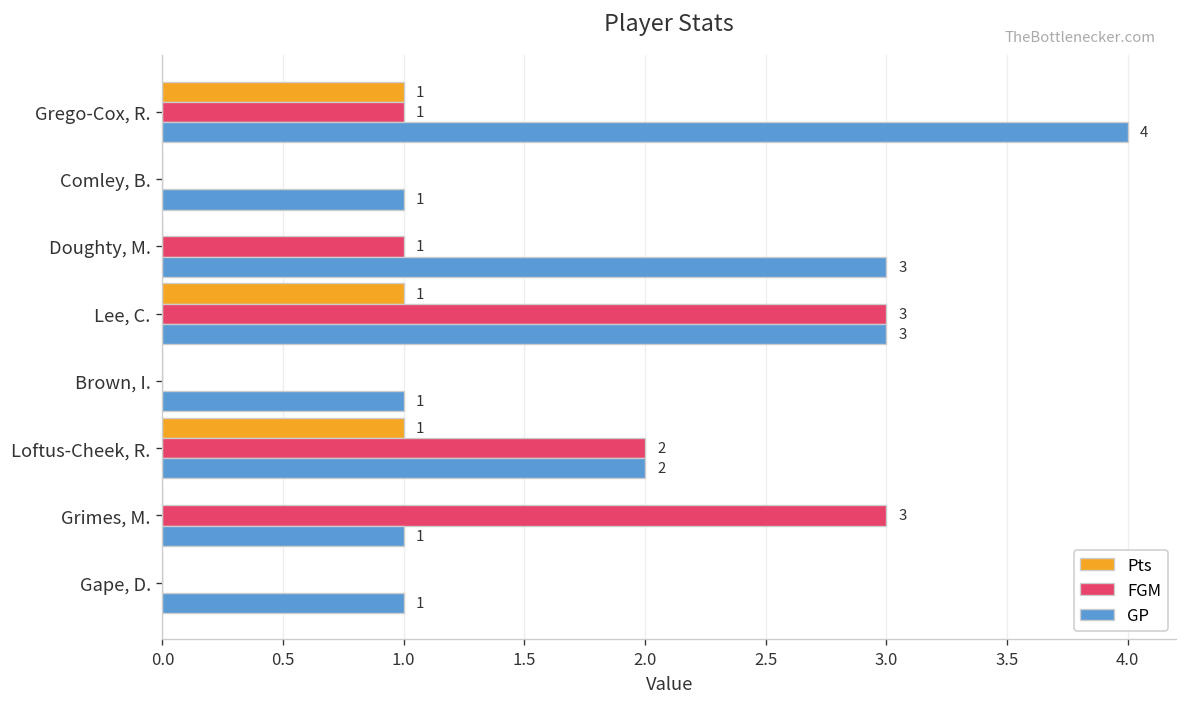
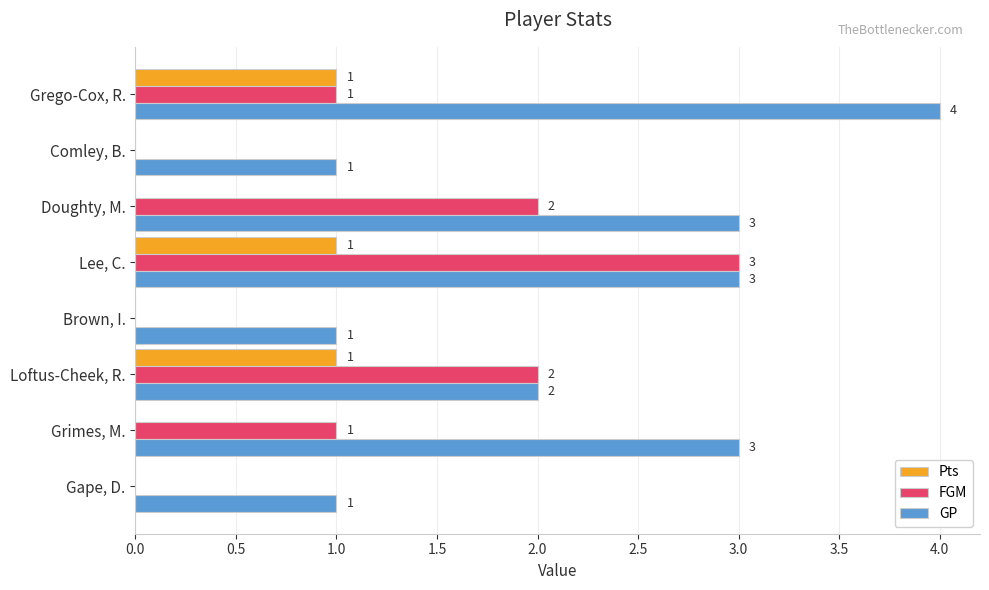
  {
    "Pts": {
      "Grego-Cox, R.": 1,
      "Lee, C.": 1,
      "Loftus-Cheek, R.": 1
    },
    "FGM": {
      "Grego-Cox, R.": 1,
-     "Doughty, M.": 1,
+     "Doughty, M.": 2,
      "Lee, C.": 3,
      "Loftus-Cheek, R.": 2,
-     "Grimes, M.": 3
+     "Grimes, M.": 1
    },
    "GP": {
      "Grego-Cox, R.": 4,
      "Comley, B.": 1,
      "Doughty, M.": 3,
      "Lee, C.": 3,
      "Brown, I.": 1,
      "Loftus-Cheek, R.": 2,
-     "Grimes, M.": 1,
+     "Grimes, M.": 3,
      "Gape, D.": 1
    }
  }
